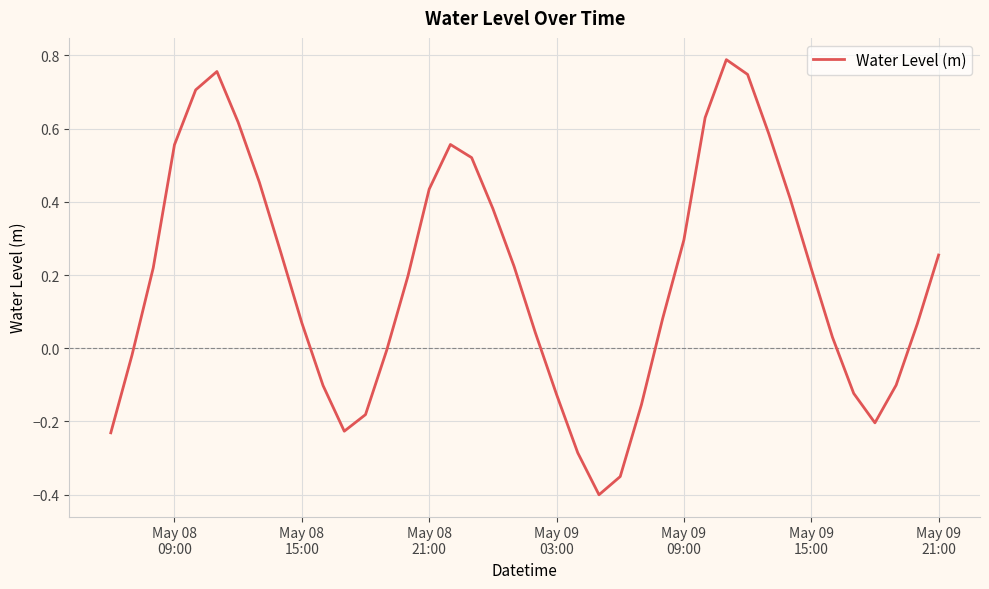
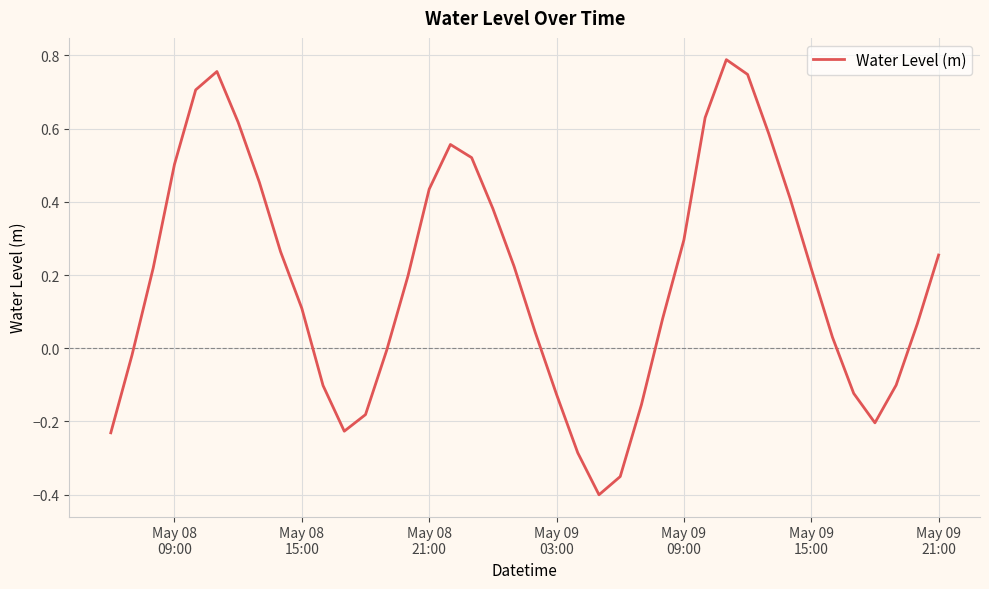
  {
-   "May 08 09:00": 0.56,
-   "May 08 15:00": 0.07,
+   "May 08 09:00": 0.50,
+   "May 08 15:00": 0.11,
    "May 08 21:00": 0.43,
    "May 09 03:00": -0.13,
    "May 09 09:00": 0.30,
    "May 09 15:00": 0.22,
    "May 09 21:00": 0.25
  }
